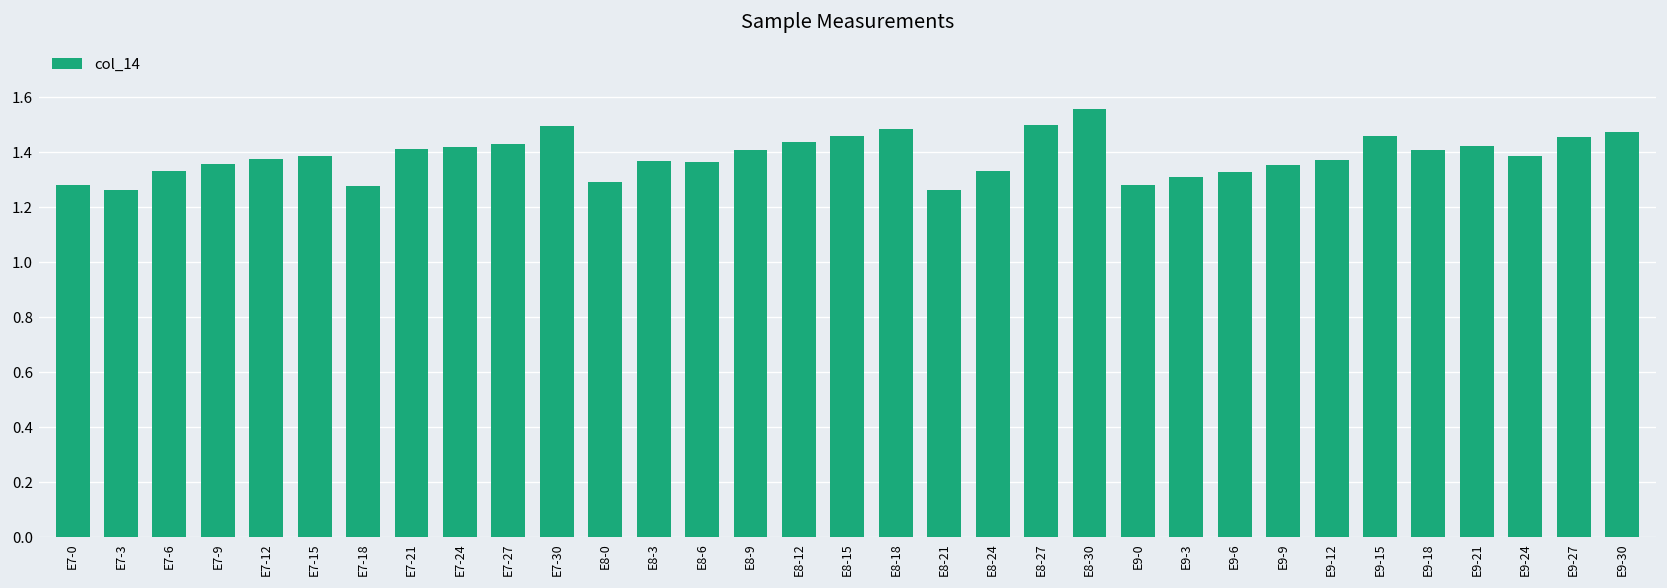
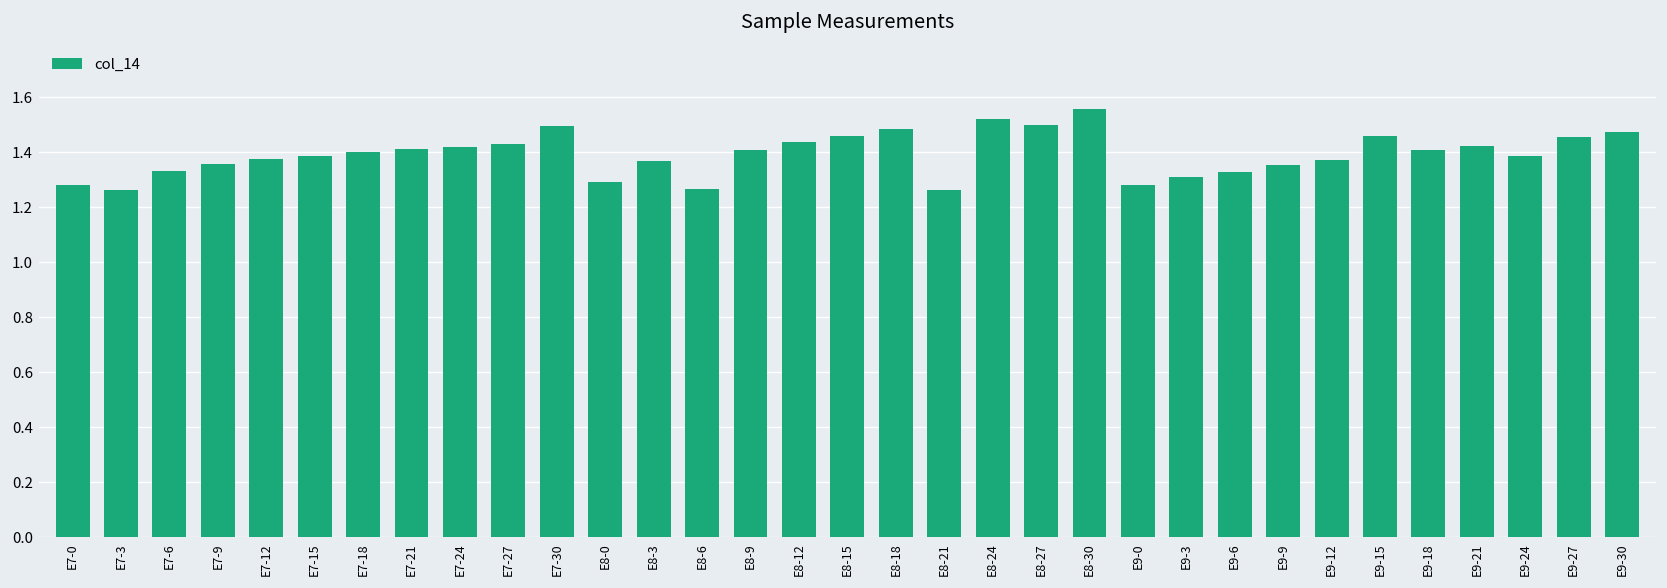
  {
    "E7-0": 1.28,
    "E7-3": 1.26,
    "E7-6": 1.33,
    "E7-9": 1.36,
    "E7-12": 1.38,
    "E7-15": 1.39,
-   "E7-18": 1.28,
+   "E7-18": 1.40,
    "E7-21": 1.41,
    "E7-24": 1.42,
    "E7-27": 1.43,
    "E7-30": 1.50,
    "E8-0": 1.29,
    "E8-3": 1.37,
-   "E8-6": 1.36,
+   "E8-6": 1.27,
    "E8-9": 1.41,
    "E8-12": 1.44,
    "E8-15": 1.46,
    "E8-18": 1.48,
    "E8-21": 1.26,
-   "E8-24": 1.33,
+   "E8-24": 1.52,
    "E8-27": 1.50,
    "E8-30": 1.56,
    "E9-0": 1.28,
    "E9-3": 1.31,
    "E9-6": 1.33,
    "E9-9": 1.35,
    "E9-12": 1.37,
    "E9-15": 1.46,
    "E9-18": 1.41,
    "E9-21": 1.42,
    "E9-24": 1.39,
    "E9-27": 1.46,
    "E9-30": 1.47
  }
